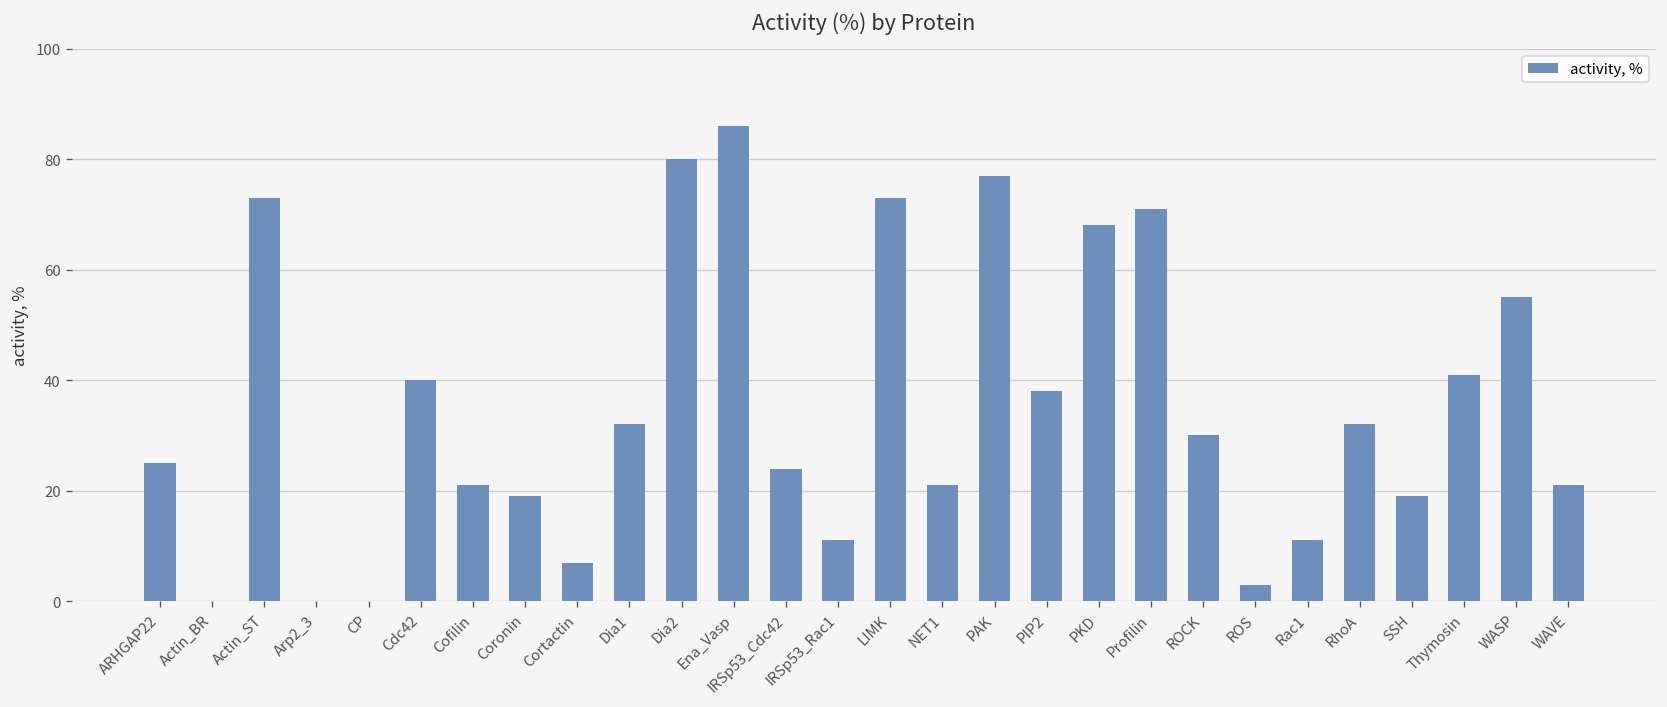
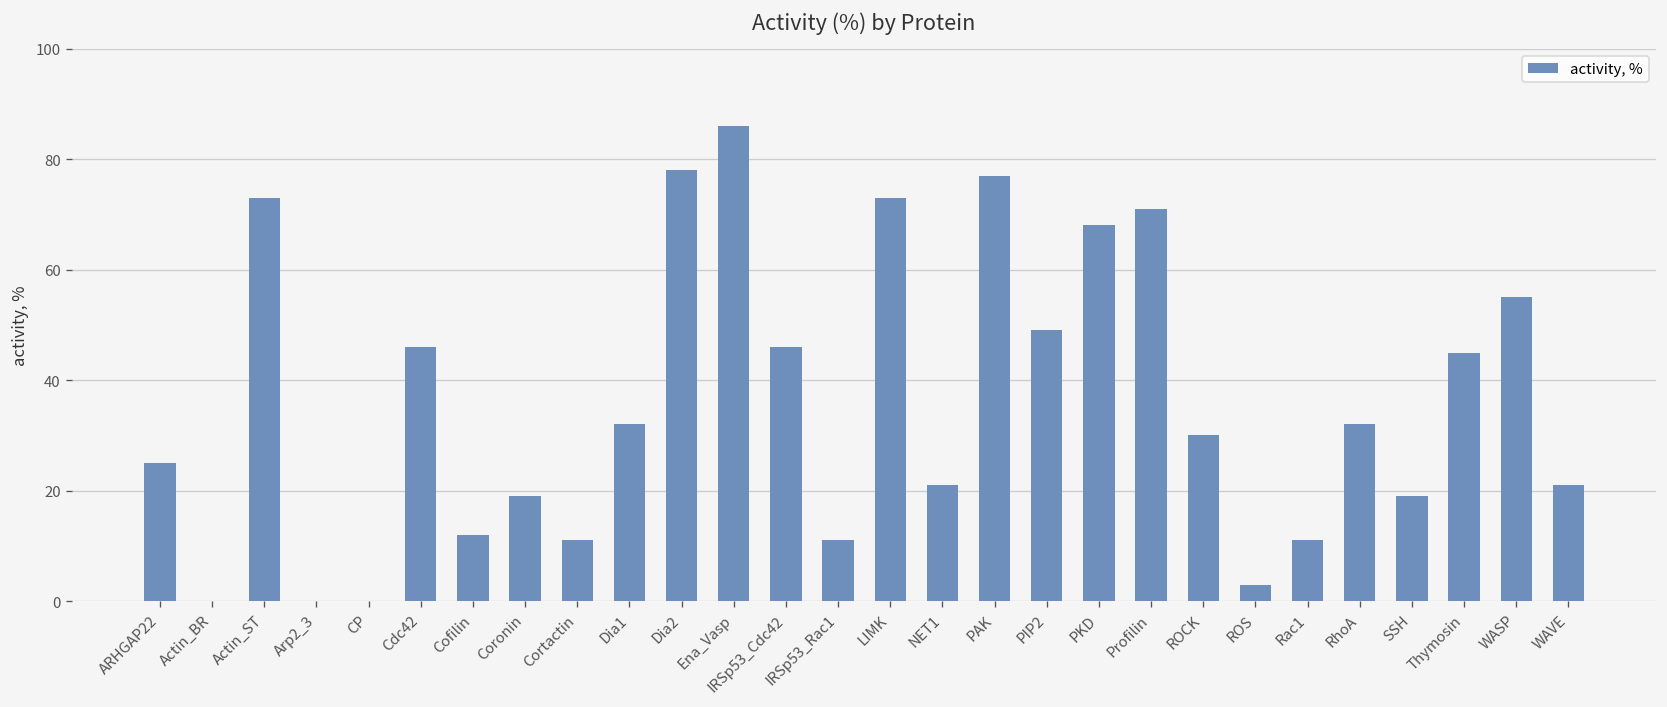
  {
    "ARHGAP22": 25,
    "Actin_BR": 0,
    "Actin_ST": 73,
    "Arp2_3": 0,
    "CP": 0,
-   "Cdc42": 40,
-   "Cofilin": 21,
+   "Cdc42": 46,
+   "Cofilin": 12,
    "Coronin": 19,
-   "Cortactin": 7,
+   "Cortactin": 11,
    "Dia1": 32,
-   "Dia2": 80,
+   "Dia2": 78,
    "Ena_Vasp": 86,
-   "IRSp53_Cdc42": 24,
+   "IRSp53_Cdc42": 46,
    "IRSp53_Rac1": 11,
    "LIMK": 73,
    "NET1": 21,
    "PAK": 77,
-   "PIP2": 38,
+   "PIP2": 49,
    "PKD": 68,
    "Profilin": 71,
    "ROCK": 30,
    "ROS": 3,
    "Rac1": 11,
    "RhoA": 32,
    "SSH": 19,
-   "Thymosin": 41,
+   "Thymosin": 45,
    "WASP": 55,
    "WAVE": 21
  }
